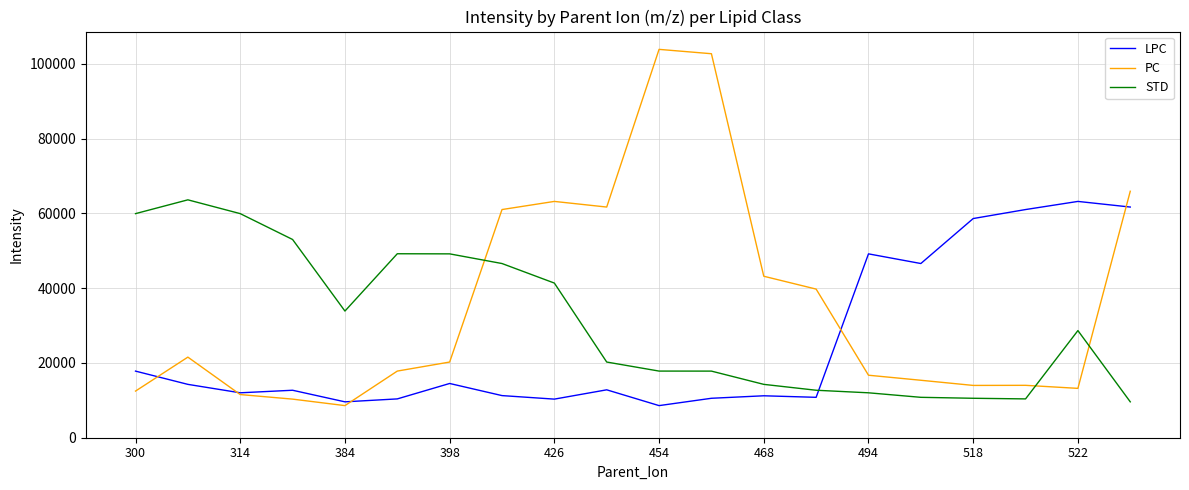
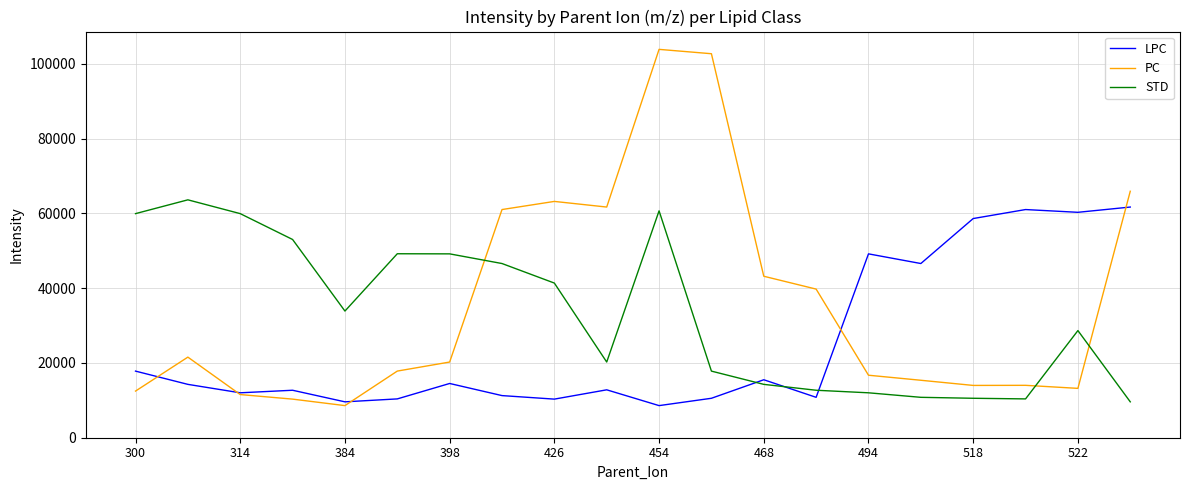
  {
    "LPC": {
      "300": 18000,
      "384": 10000,
      "398": 15000,
      "426": 10000,
      "454": 9000,
-     "468": 11000,
+     "468": 16000,
      "494": 49000,
      "518": 59000,
-     "522": 63000
+     "522": 60000
    },
    "PC": {
      "300": 12000,
      "384": 9000,
      "398": 20000,
      "426": 63000,
      "454": 104000,
      "468": 43000,
      "494": 17000,
      "518": 14000,
      "522": 13000
    },
    "STD": {
      "300": 60000,
      "314": 60000,
      "384": 34000,
      "398": 49000,
      "426": 41000,
-     "454": 18000,
+     "454": 61000,
      "468": 14000,
      "494": 12000,
      "518": 11000,
      "522": 29000
    }
  }
